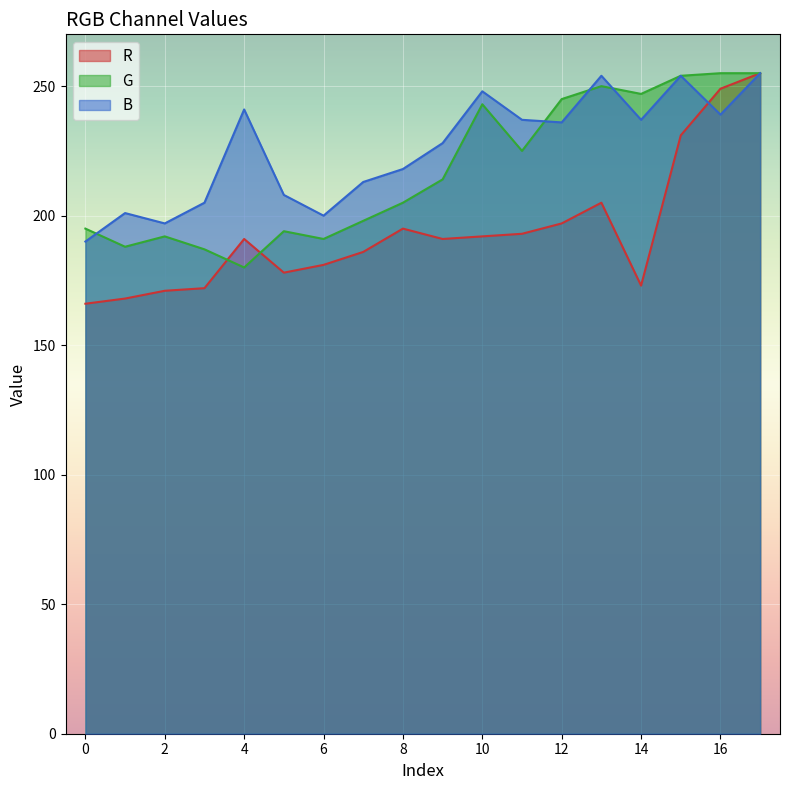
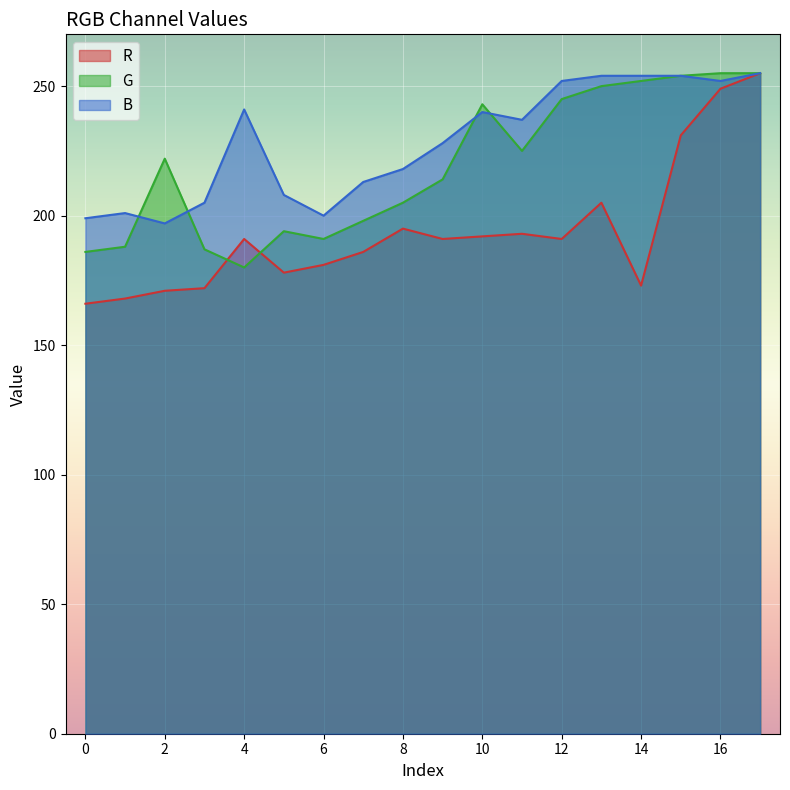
  {
    "R": {
      "0": 166,
      "2": 171,
      "4": 191,
      "6": 181,
      "8": 195,
      "10": 192,
-     "12": 197,
+     "12": 191,
      "14": 173,
      "16": 249
    },
    "G": {
-     "0": 195,
-     "2": 192,
+     "0": 186,
+     "2": 222,
      "4": 180,
      "6": 191,
      "8": 205,
      "10": 243,
      "12": 245,
-     "14": 247,
+     "14": 252,
      "16": 255
    },
    "B": {
-     "0": 190,
+     "0": 199,
      "2": 197,
      "4": 241,
      "6": 200,
      "8": 218,
-     "10": 248,
-     "12": 236,
-     "14": 237,
-     "16": 239
+     "10": 240,
+     "12": 252,
+     "14": 254,
+     "16": 252
    }
  }
